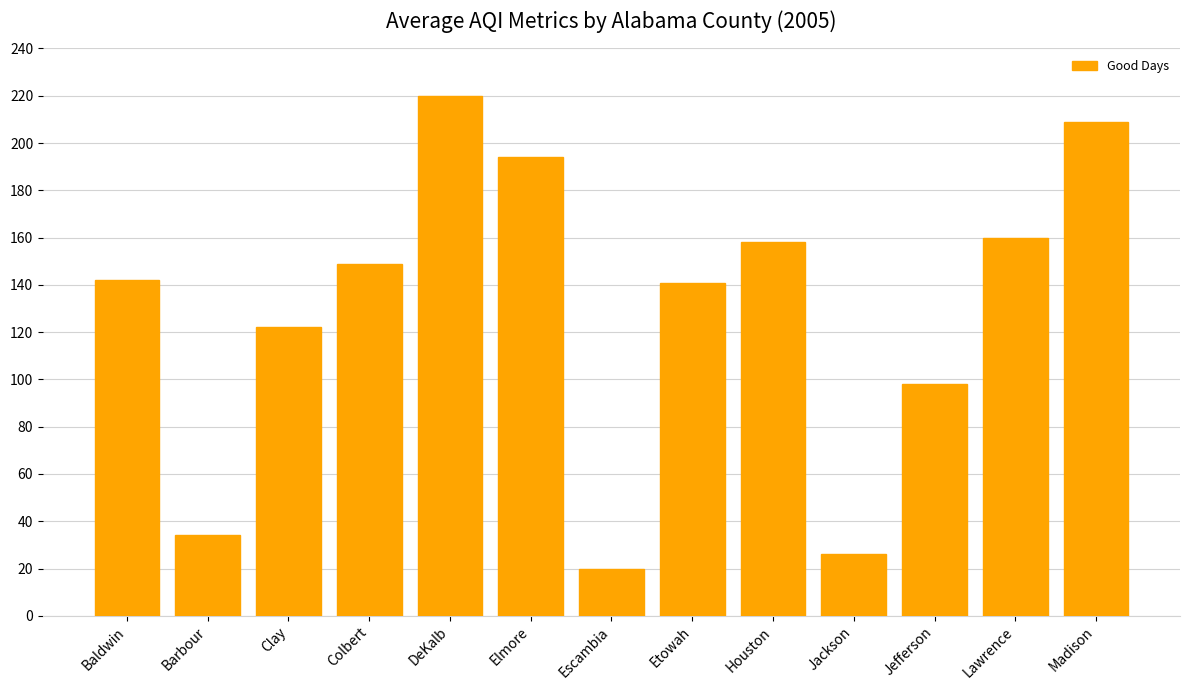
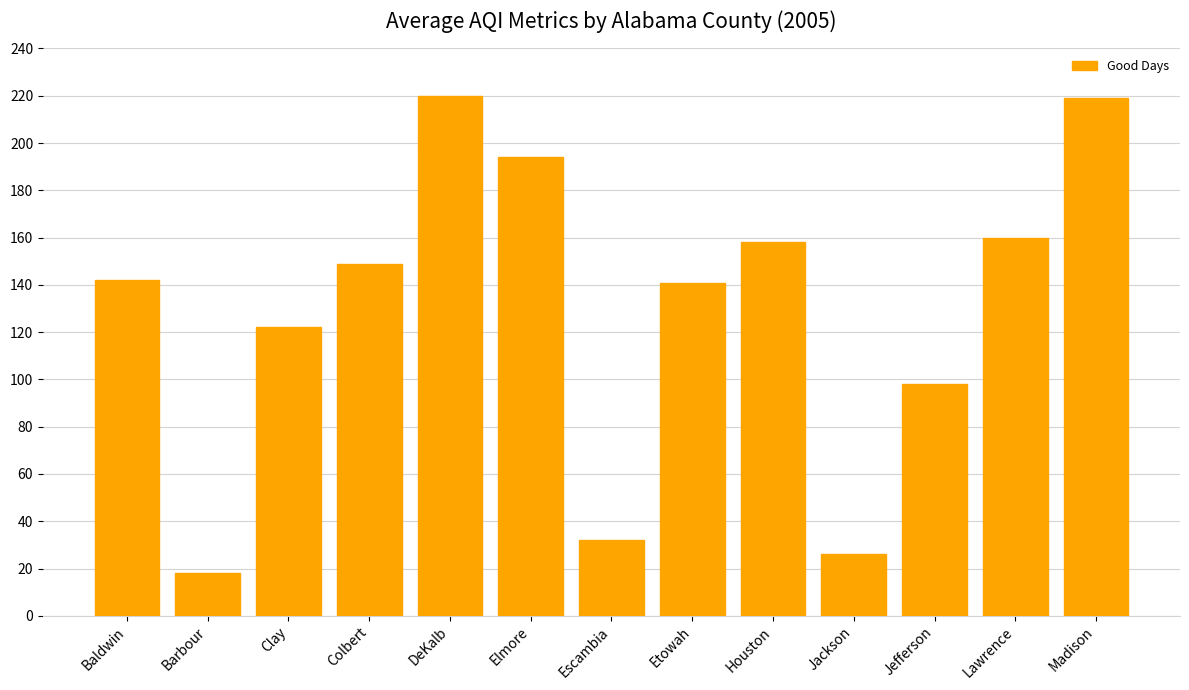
  {
    "Baldwin": 142,
-   "Barbour": 34,
+   "Barbour": 18,
    "Clay": 122,
    "Colbert": 149,
    "DeKalb": 220,
    "Elmore": 194,
-   "Escambia": 20,
+   "Escambia": 32,
    "Etowah": 141,
    "Houston": 158,
    "Jackson": 26,
    "Jefferson": 98,
    "Lawrence": 160,
-   "Madison": 209
+   "Madison": 219
  }
